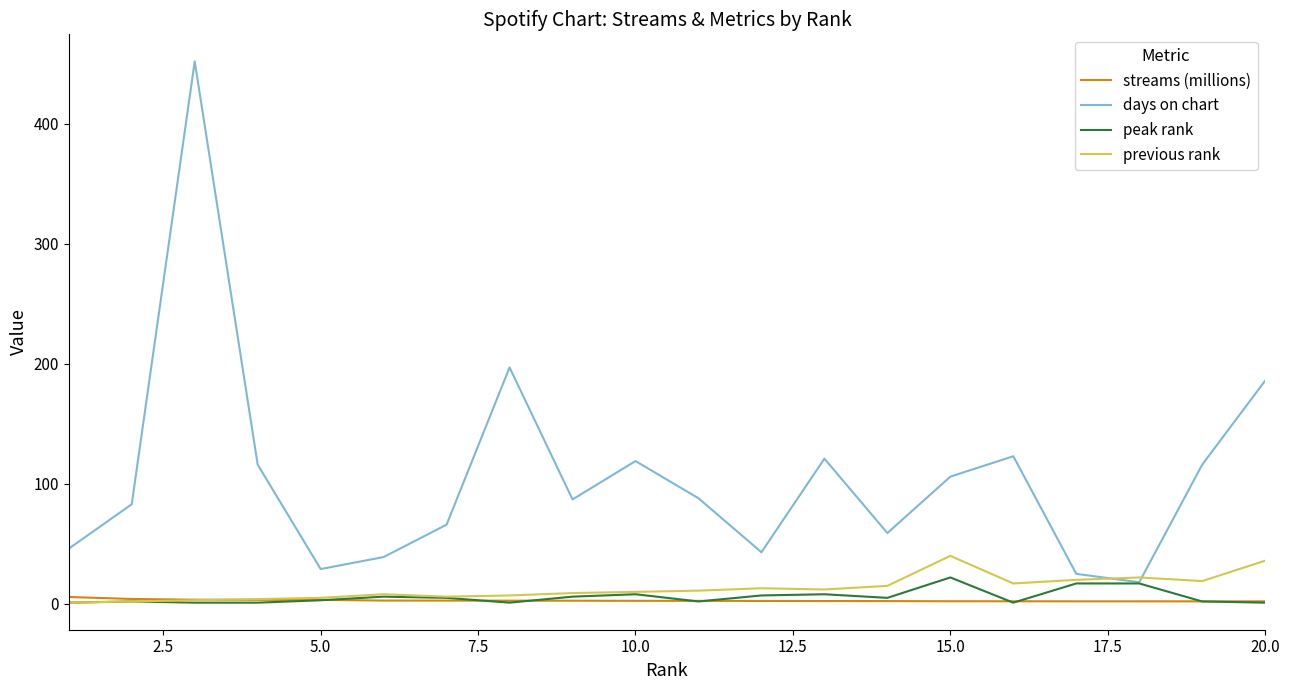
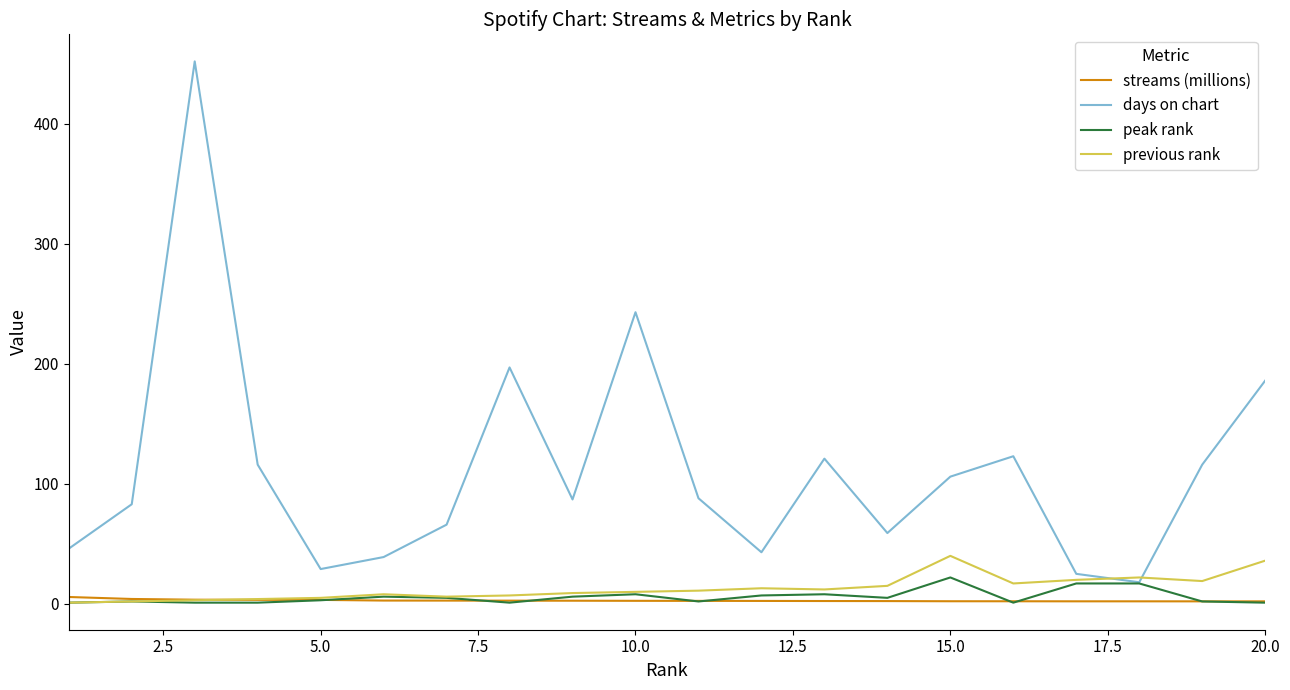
  {
    "streams (millions)": {
      "10.0": 3,
      "15.0": 2
    },
    "days on chart": {
      "5.0": 29,
-     "10.0": 119,
+     "10.0": 243,
      "15.0": 106,
      "20.0": 186
    },
    "peak rank": {
      "15.0": 22
    },
    "previous rank": {
      "15.0": 40,
      "20.0": 36
    }
  }
